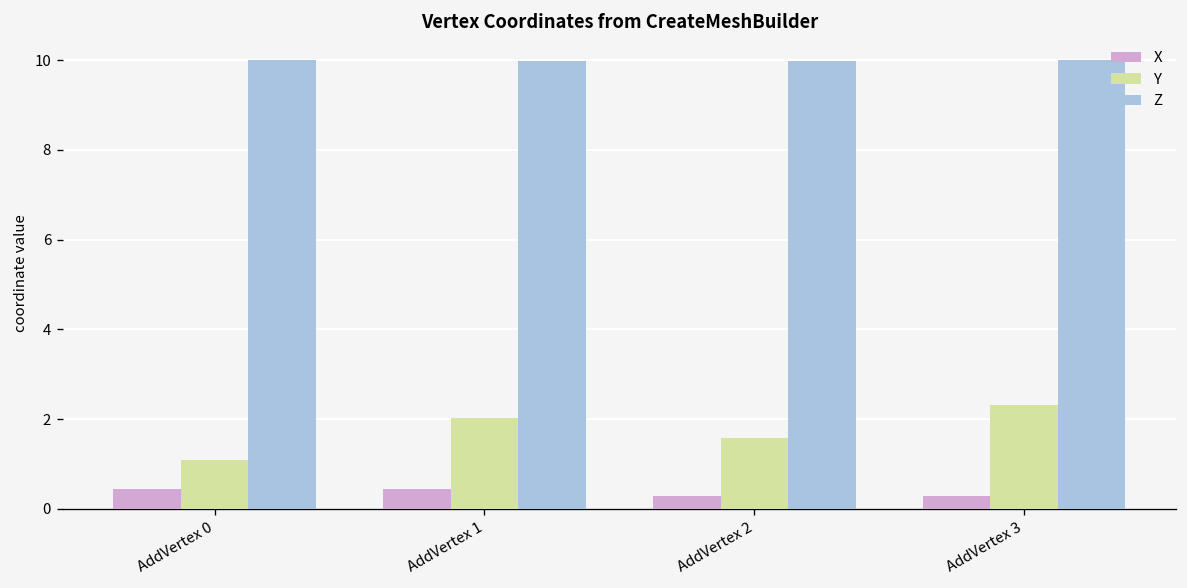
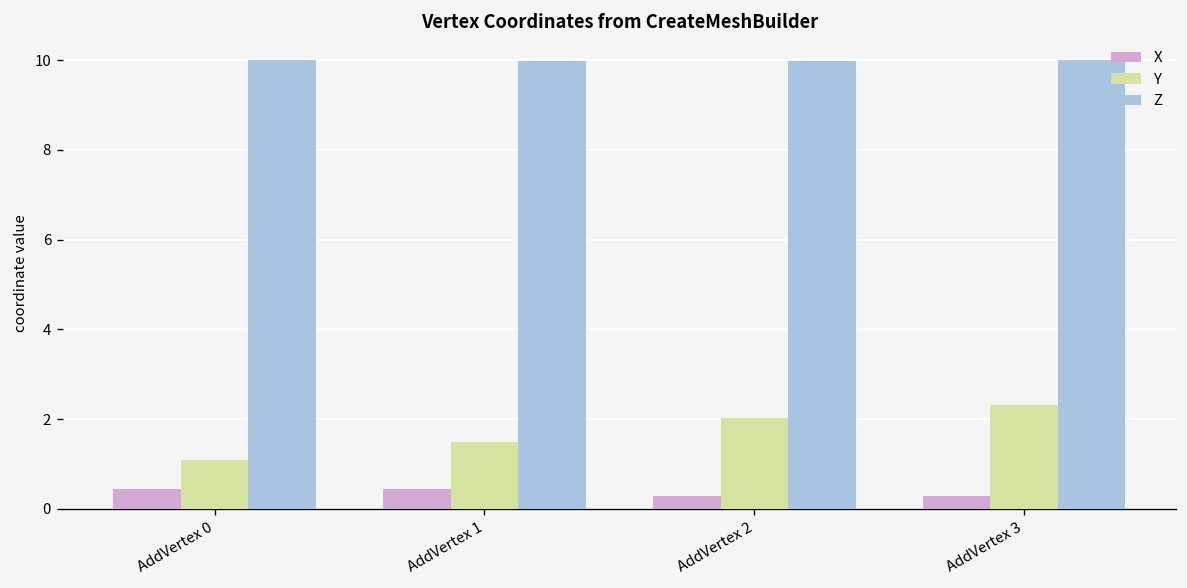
  {
    "Y": {
      "AddVertex 0": 1.1,
-     "AddVertex 1": 2.0,
-     "AddVertex 2": 1.6,
+     "AddVertex 1": 1.5,
+     "AddVertex 2": 2.0,
      "AddVertex 3": 2.3
    }
  }
